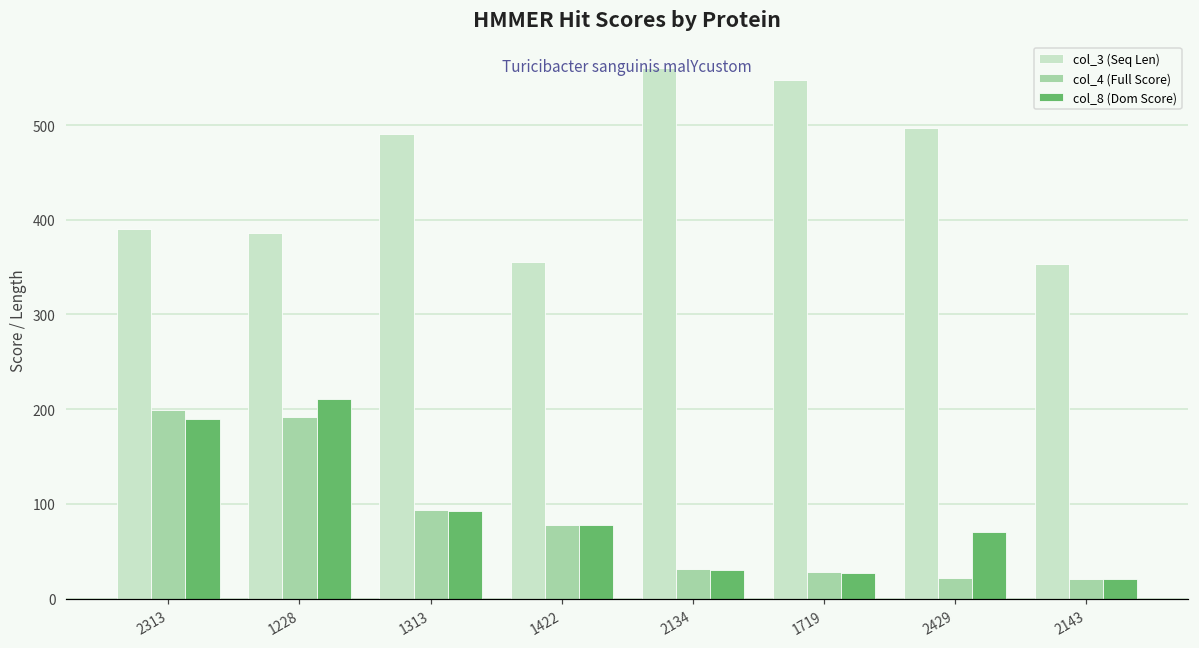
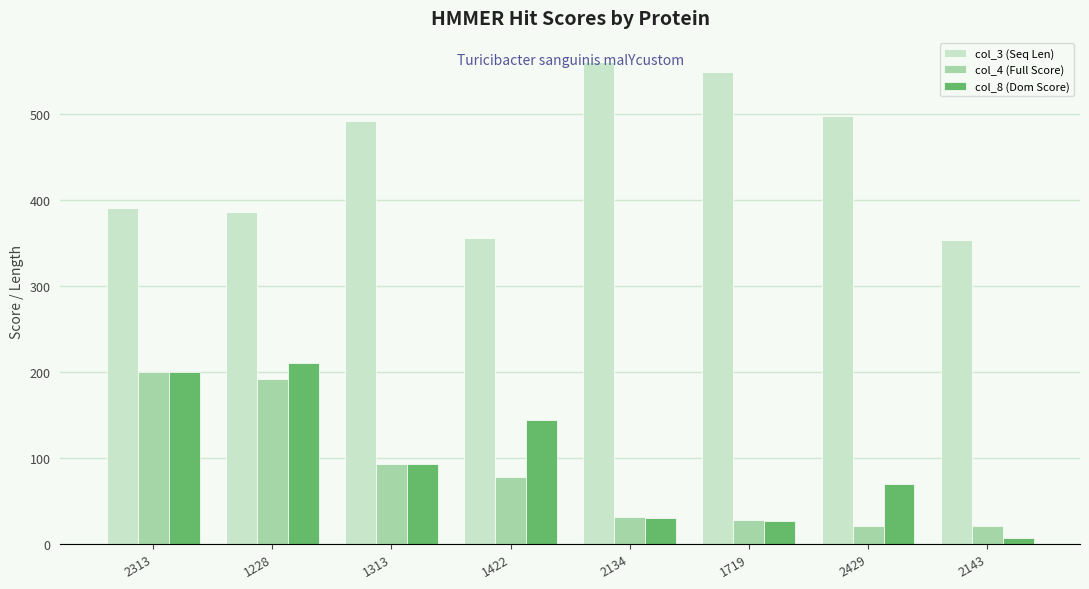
  {
    "col_8 (Dom Score)": {
-     "2313": 190,
+     "2313": 200,
      "1228": 210,
      "1313": 90,
-     "1422": 80,
+     "1422": 140,
      "2134": 30,
      "1719": 30,
      "2429": 70,
-     "2143": 20
+     "2143": 10
    }
  }
